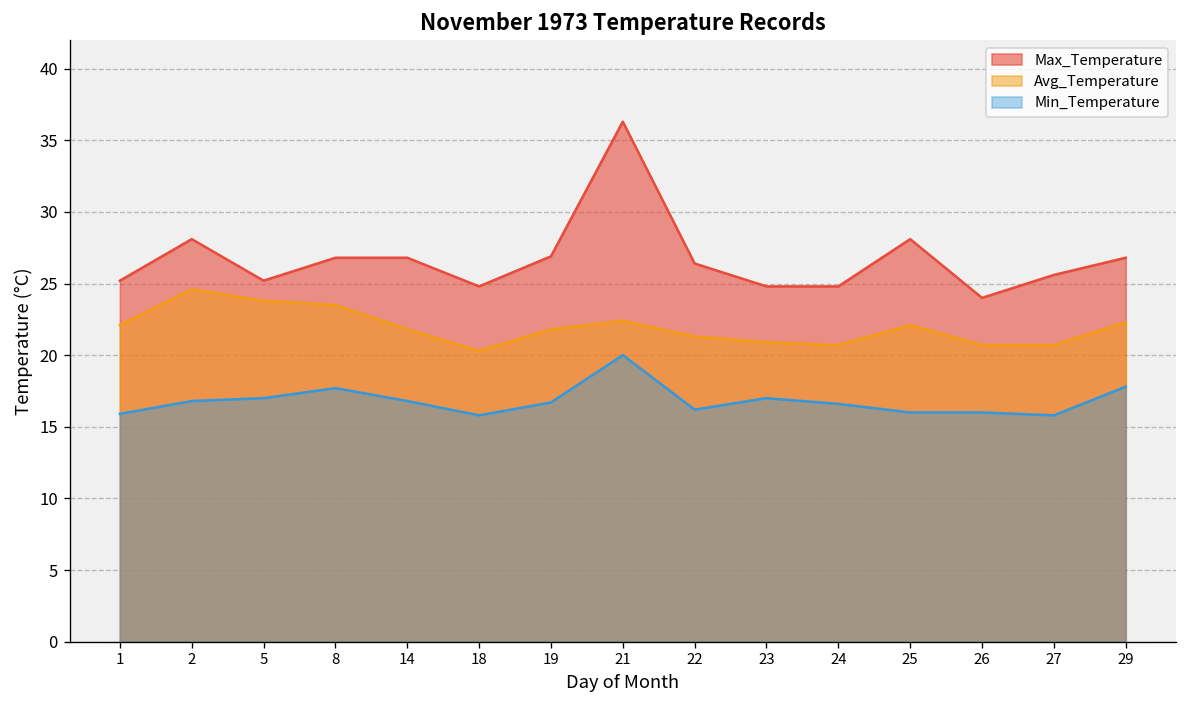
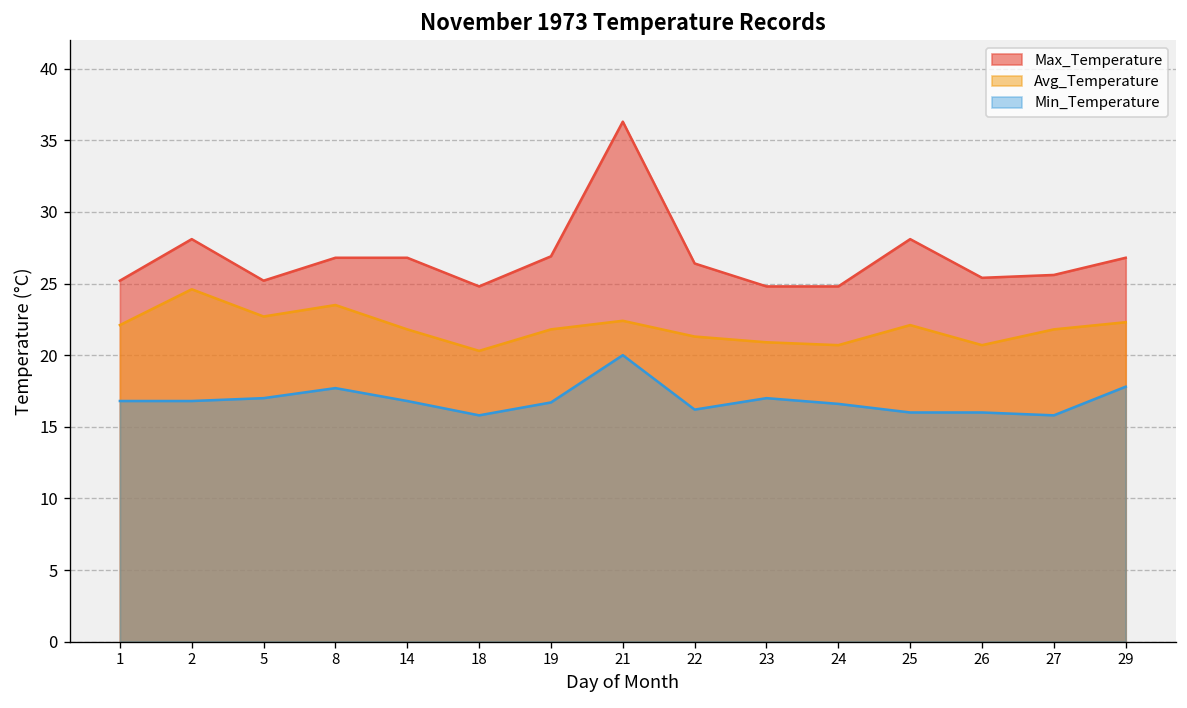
  {
    "Max_Temperature": {
      "1": 25.2,
      "2": 28.1,
      "5": 25.2,
      "8": 26.8,
      "14": 26.8,
      "18": 24.8,
      "19": 26.9,
      "21": 36.3,
      "22": 26.4,
      "23": 24.8,
      "24": 24.8,
      "25": 28.1,
-     "26": 24.0,
+     "26": 25.4,
      "27": 25.6,
      "29": 26.8
    },
    "Avg_Temperature": {
      "1": 22.1,
      "2": 24.6,
-     "5": 23.8,
+     "5": 22.7,
      "8": 23.5,
      "14": 21.8,
      "18": 20.3,
      "19": 21.8,
      "21": 22.4,
      "22": 21.3,
      "23": 20.9,
      "24": 20.7,
      "25": 22.1,
      "26": 20.7,
-     "27": 20.7,
+     "27": 21.8,
      "29": 22.3
    },
    "Min_Temperature": {
-     "1": 15.9,
+     "1": 16.8,
      "2": 16.8,
      "5": 17.0,
      "8": 17.7,
      "14": 16.8,
      "18": 15.8,
      "19": 16.7,
      "21": 20.0,
      "22": 16.2,
      "23": 17.0,
      "24": 16.6,
      "25": 16.0,
      "26": 16.0,
      "27": 15.8,
      "29": 17.8
    }
  }
